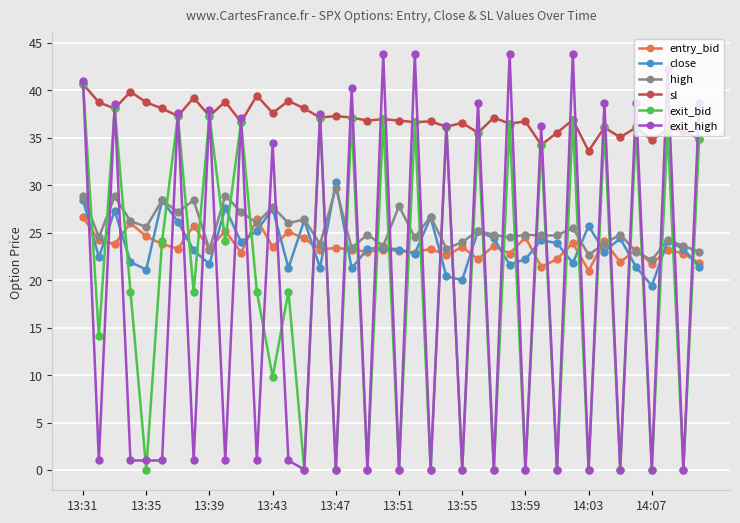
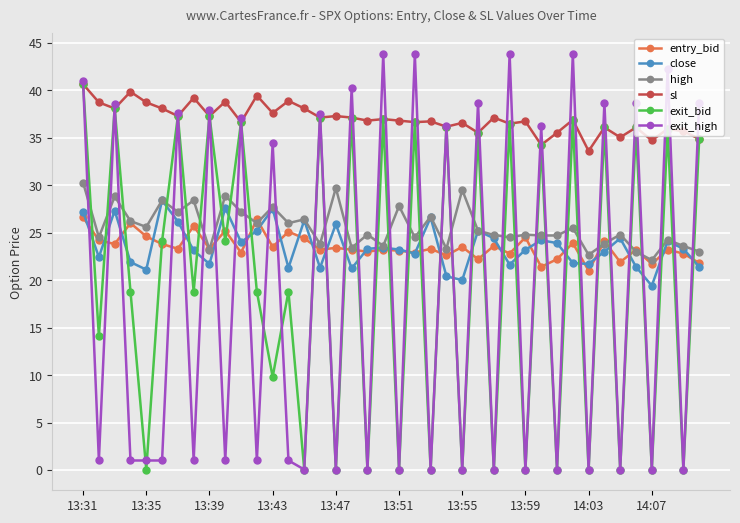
  {
    "close": {
-     "13:31": 28,
+     "13:31": 27,
      "13:35": 21,
      "13:39": 22,
-     "13:47": 30,
+     "13:47": 26,
      "13:55": 20,
-     "13:59": 22,
-     "14:03": 26,
+     "13:59": 23,
+     "14:03": 22,
      "14:07": 19
    },
    "high": {
-     "13:31": 29,
+     "13:31": 30,
      "13:35": 26,
      "13:47": 30,
      "13:51": 28,
-     "13:55": 24,
+     "13:55": 30,
      "13:59": 25,
      "14:03": 23,
      "14:07": 22
    },
    "exit_bid": {
      "13:35": 0,
      "13:43": 10
    },
    "exit_high": {
      "13:31": 41,
      "13:35": 1,
      "13:39": 38,
      "13:43": 34
    }
  }
